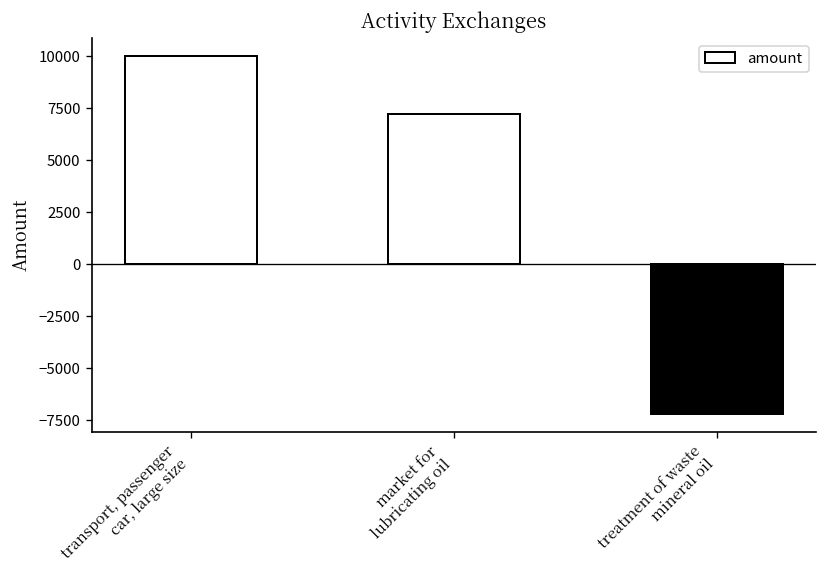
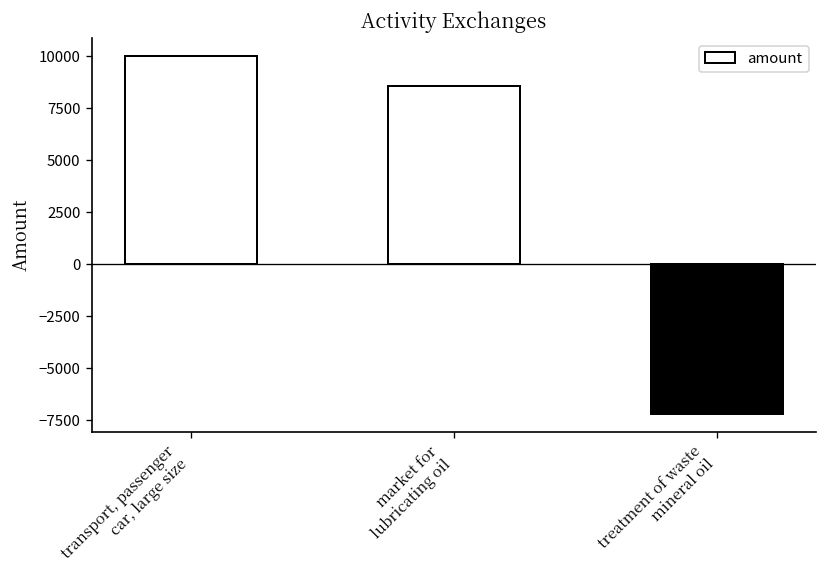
  {
    "transport, passenger car, large size": 10000,
-   "market for lubricating oil": 7200,
+   "market for lubricating oil": 8600,
    "treatment of waste mineral oil": -7200
  }
